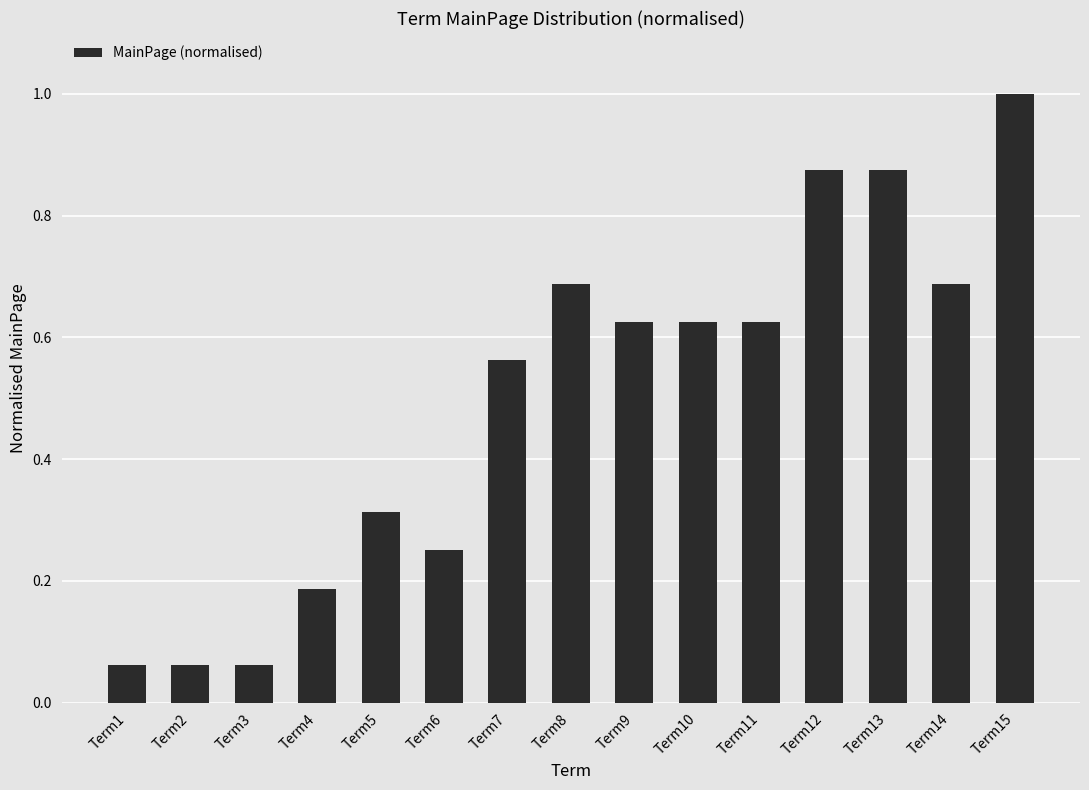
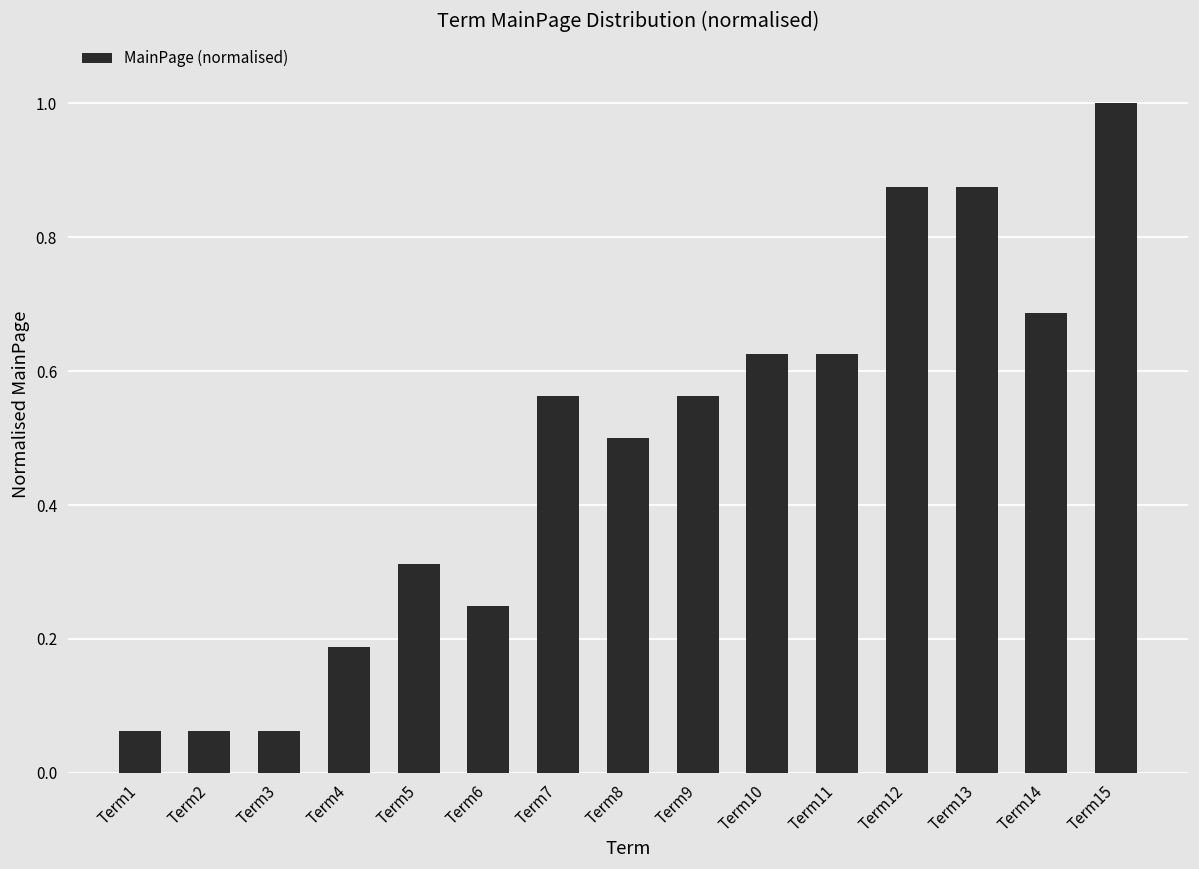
  {
    "Term1": 0.06,
    "Term2": 0.06,
    "Term3": 0.06,
    "Term4": 0.19,
    "Term5": 0.31,
    "Term6": 0.25,
    "Term7": 0.56,
-   "Term8": 0.69,
-   "Term9": 0.63,
+   "Term8": 0.50,
+   "Term9": 0.56,
    "Term10": 0.63,
    "Term11": 0.63,
    "Term12": 0.88,
    "Term13": 0.88,
    "Term14": 0.69,
    "Term15": 1.00
  }
